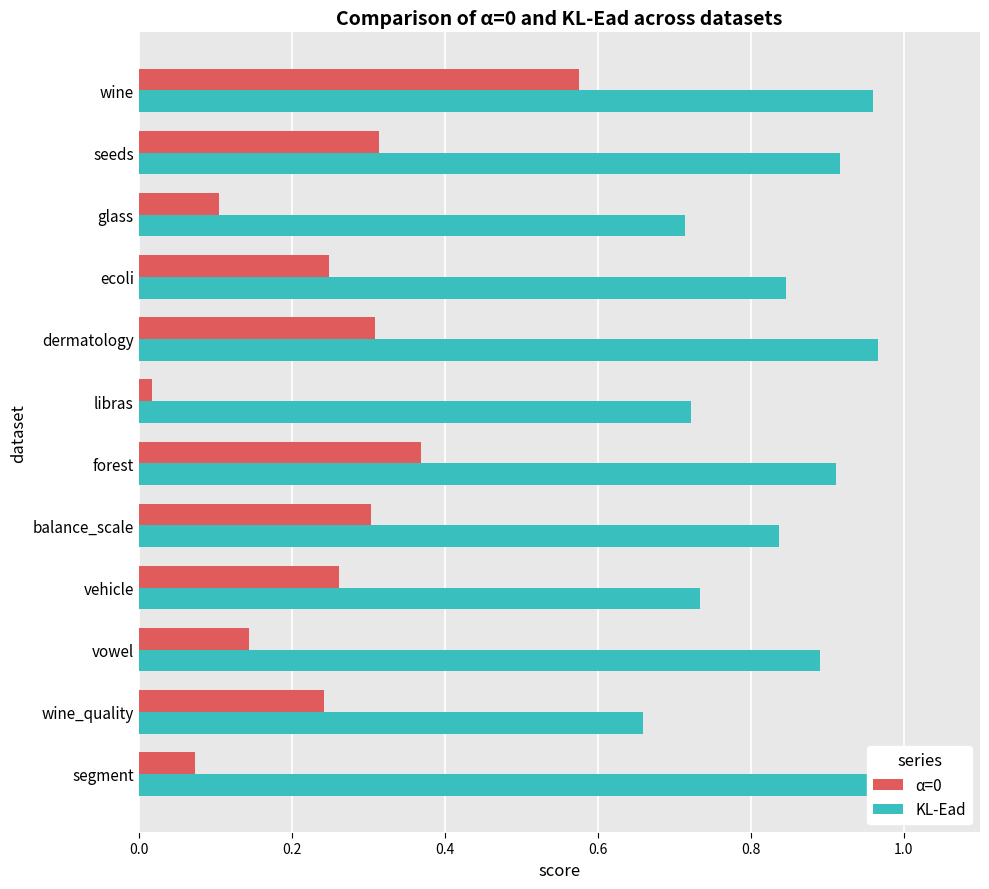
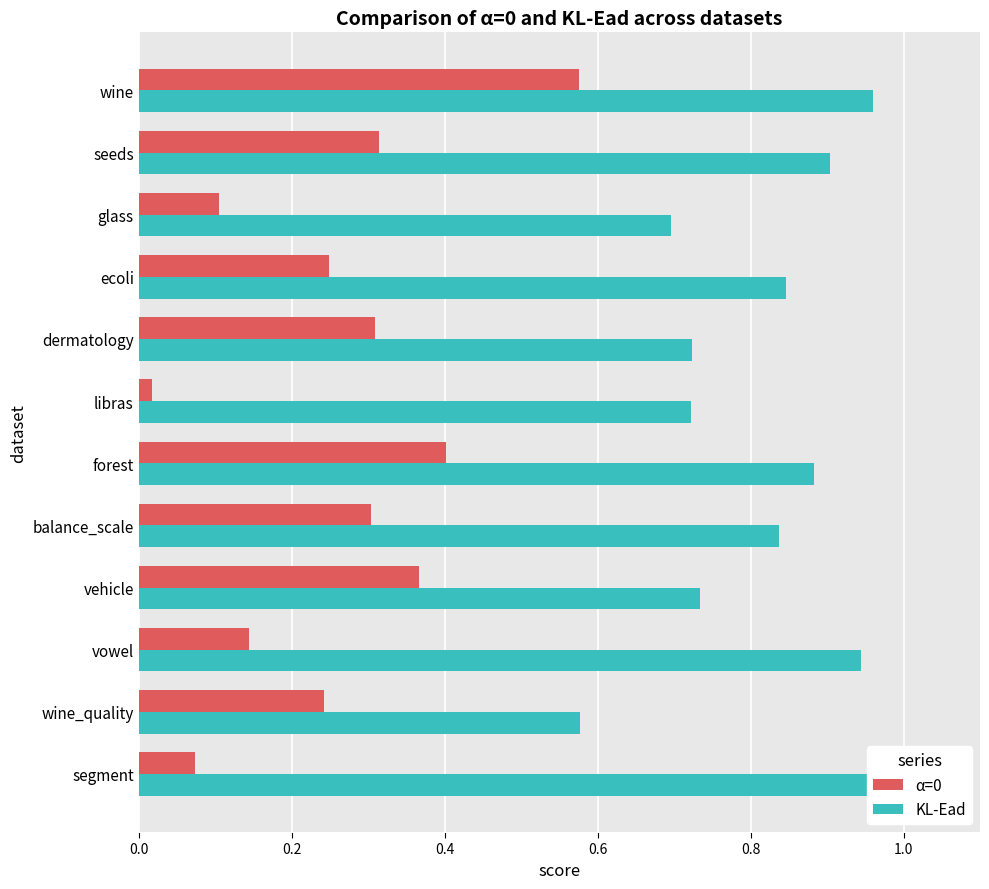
  {
    "α=0": {
      "wine": 0.58,
      "seeds": 0.31,
      "glass": 0.11,
      "ecoli": 0.25,
      "dermatology": 0.31,
      "libras": 0.02,
-     "forest": 0.37,
+     "forest": 0.40,
      "balance_scale": 0.30,
-     "vehicle": 0.26,
+     "vehicle": 0.37,
      "vowel": 0.14,
      "wine_quality": 0.24,
      "segment": 0.07
    },
    "KL-Ead": {
      "wine": 0.96,
-     "seeds": 0.92,
-     "glass": 0.71,
+     "seeds": 0.90,
+     "glass": 0.70,
      "ecoli": 0.85,
-     "dermatology": 0.97,
+     "dermatology": 0.72,
      "libras": 0.72,
-     "forest": 0.91,
+     "forest": 0.88,
      "balance_scale": 0.84,
      "vehicle": 0.73,
-     "vowel": 0.89,
-     "wine_quality": 0.66
+     "vowel": 0.94,
+     "wine_quality": 0.58
    }
  }
